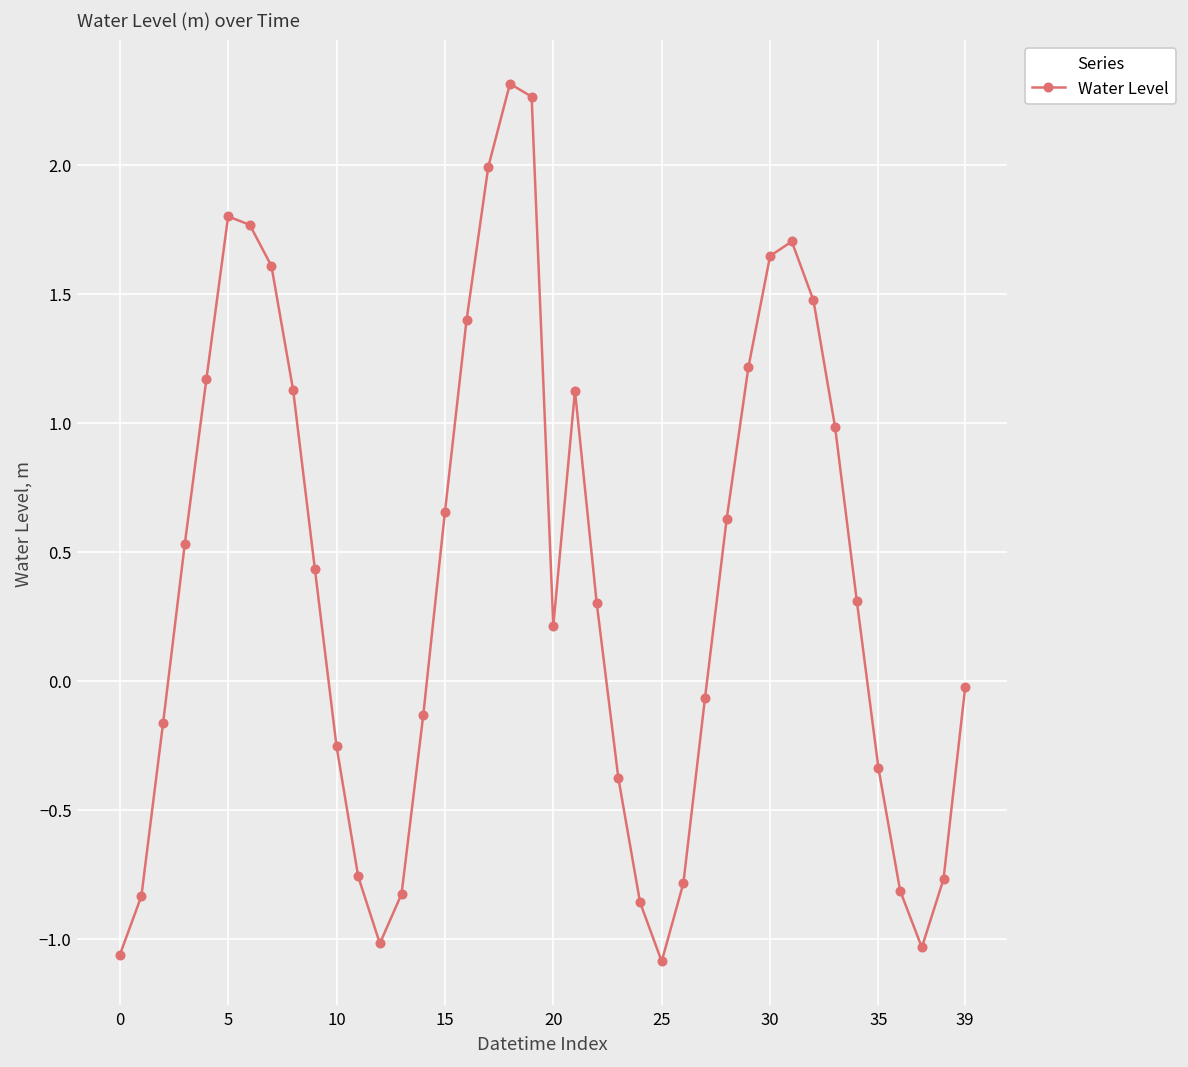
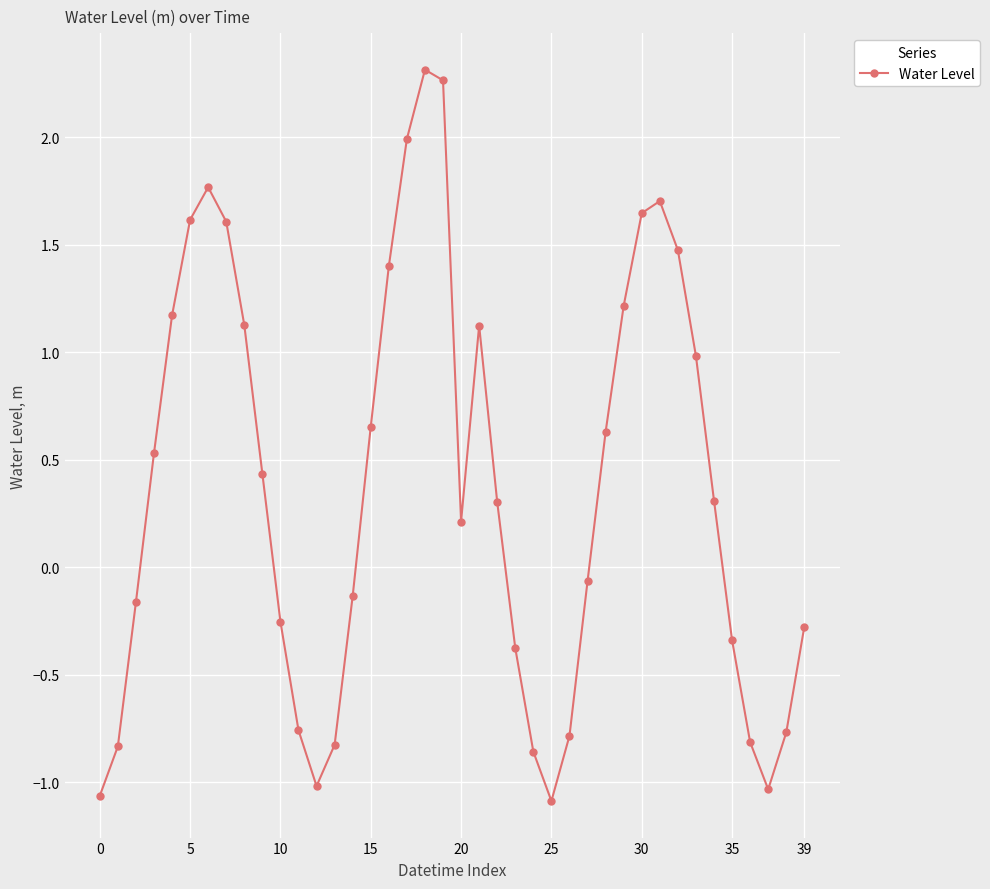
  {
    "0": -1.06,
-   "5": 1.80,
+   "5": 1.62,
    "10": -0.25,
    "15": 0.65,
    "20": 0.21,
    "25": -1.09,
    "30": 1.65,
    "35": -0.34,
-   "39": -0.03
+   "39": -0.28
  }
